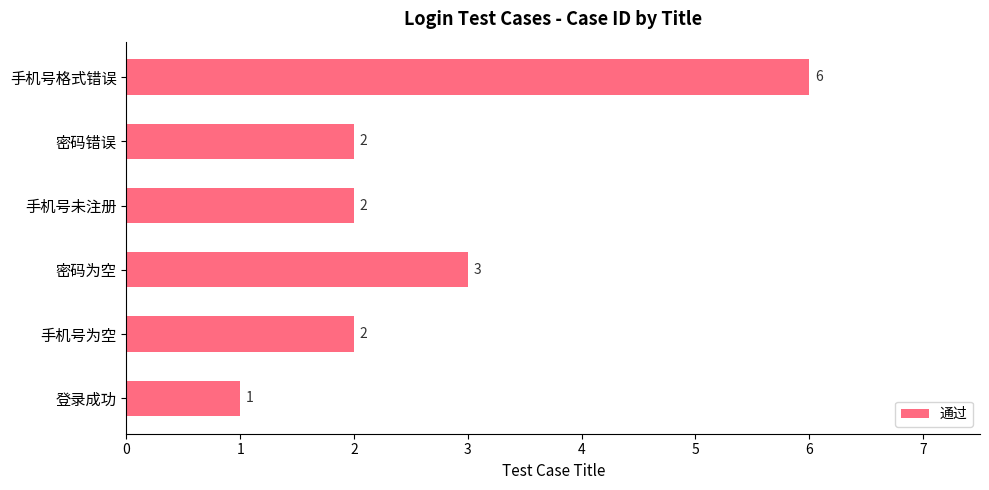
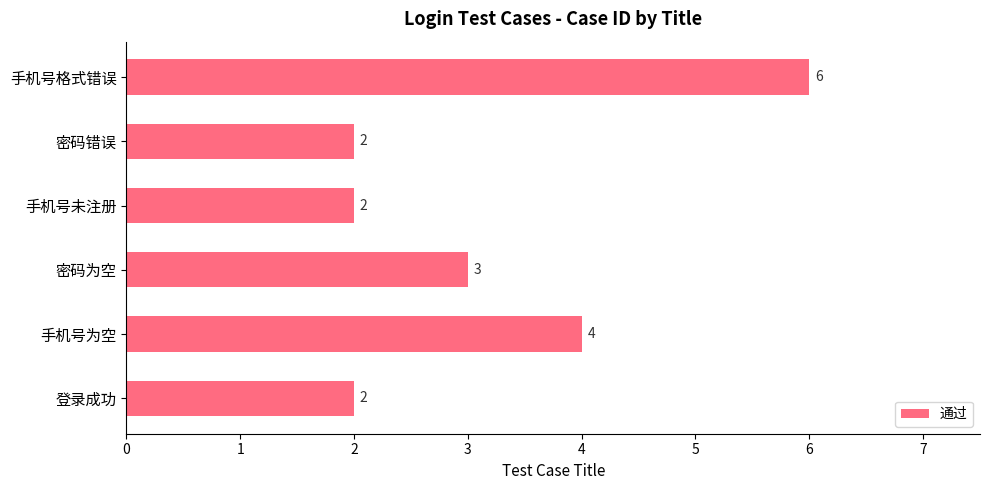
  {
    "手机号格式错误": 6,
    "密码错误": 2,
    "手机号未注册": 2,
    "密码为空": 3,
-   "手机号为空": 2,
-   "登录成功": 1
+   "手机号为空": 4,
+   "登录成功": 2
  }
